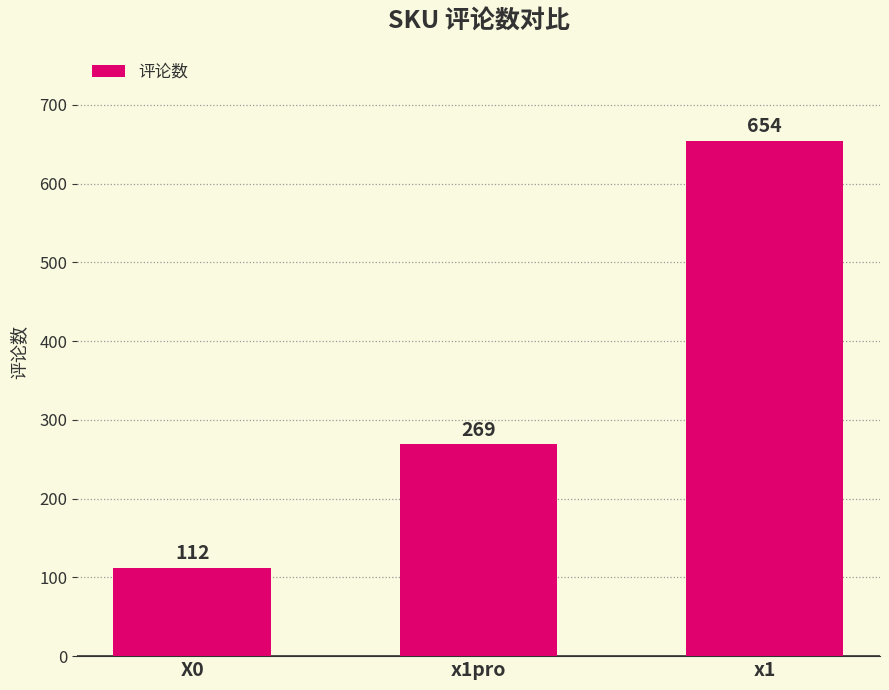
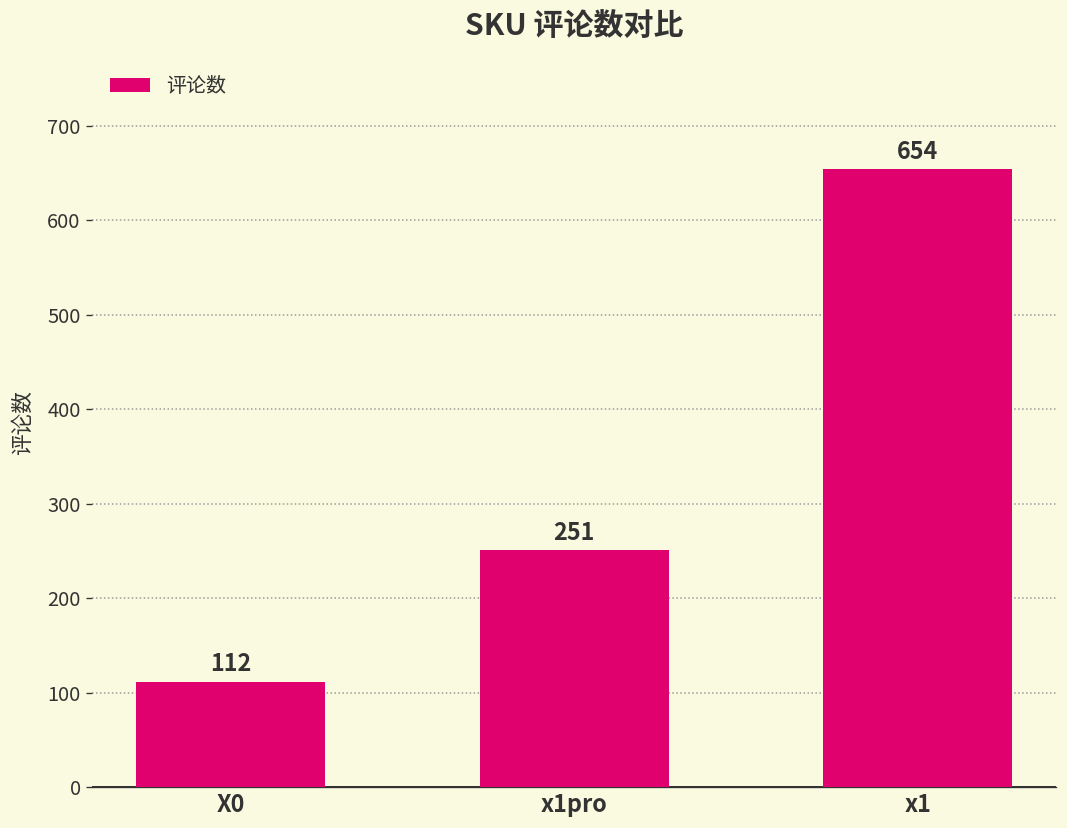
  {
    "X0": 112,
-   "x1pro": 269,
+   "x1pro": 251,
    "x1": 654
  }
